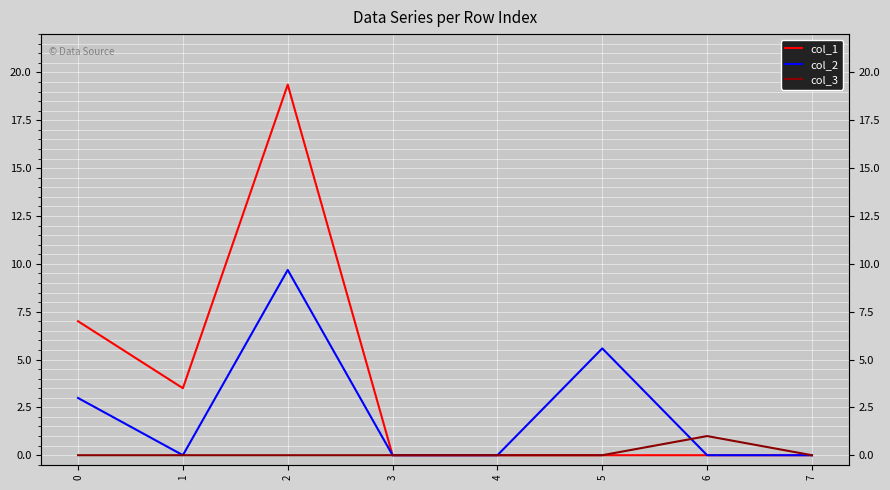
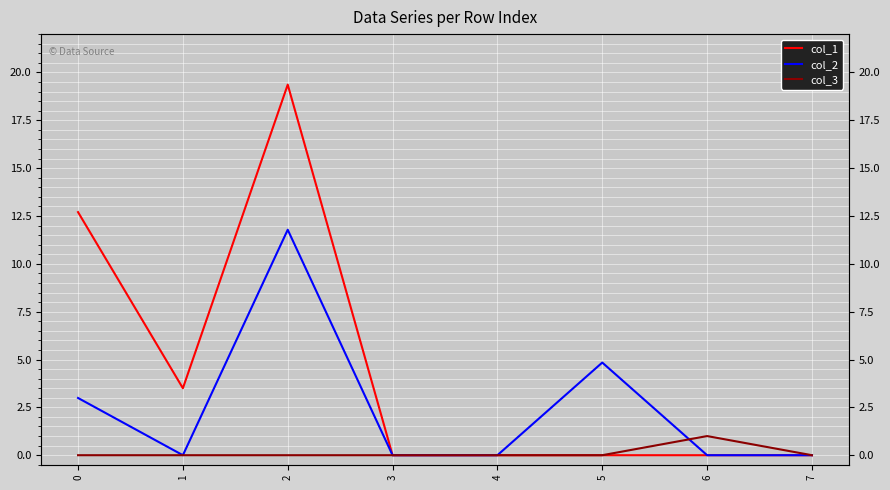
  {
    "col_1": {
-     "0": 7.0,
+     "0": 12.7,
      "1": 3.5,
      "2": 19.4
    },
    "col_2": {
      "0": 3.0,
-     "2": 9.7,
-     "5": 5.6
+     "2": 11.8,
+     "5": 4.8
    },
    "col_3": {
      "0": 0.0,
      "2": 0.0,
      "6": 1.0
    }
  }
